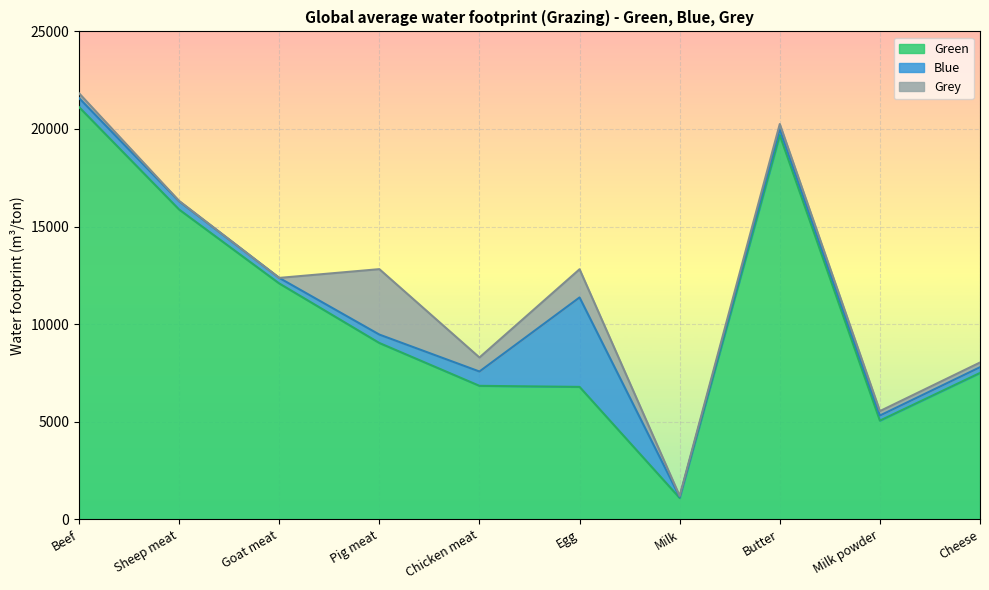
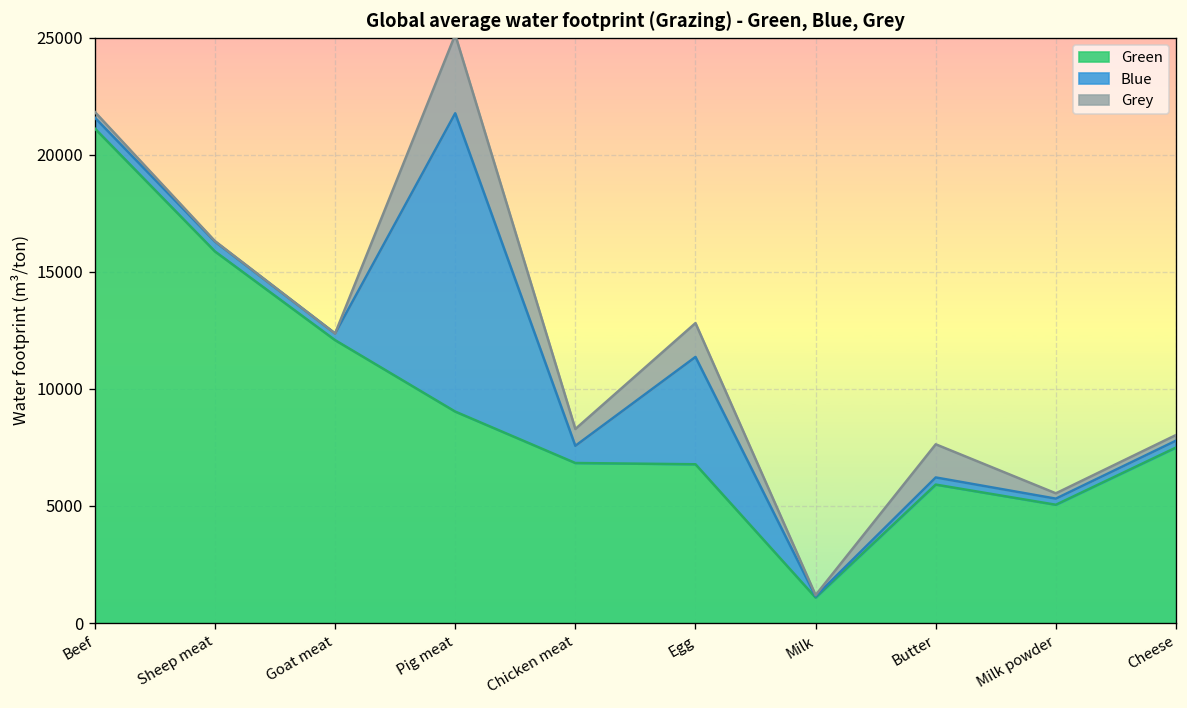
  {
    "Green": {
      "Beef": 21100,
      "Sheep meat": 15900,
      "Goat meat": 12100,
      "Pig meat": 9000,
      "Chicken meat": 6800,
      "Egg": 6800,
-     "Butter": 19700,
+     "Butter": 5900,
      "Milk powder": 5100,
      "Cheese": 7500
    },
    "Blue": {
      "Beef": 500,
-     "Pig meat": 400,
+     "Pig meat": 12700,
      "Chicken meat": 700,
      "Egg": 4600,
      "Butter": 300,
      "Milk powder": 300,
      "Cheese": 300
    },
    "Grey": {
      "Beef": 200,
      "Chicken meat": 700,
      "Egg": 1400,
-     "Butter": 300,
+     "Butter": 1400,
      "Milk powder": 200,
      "Cheese": 200
    }
  }
